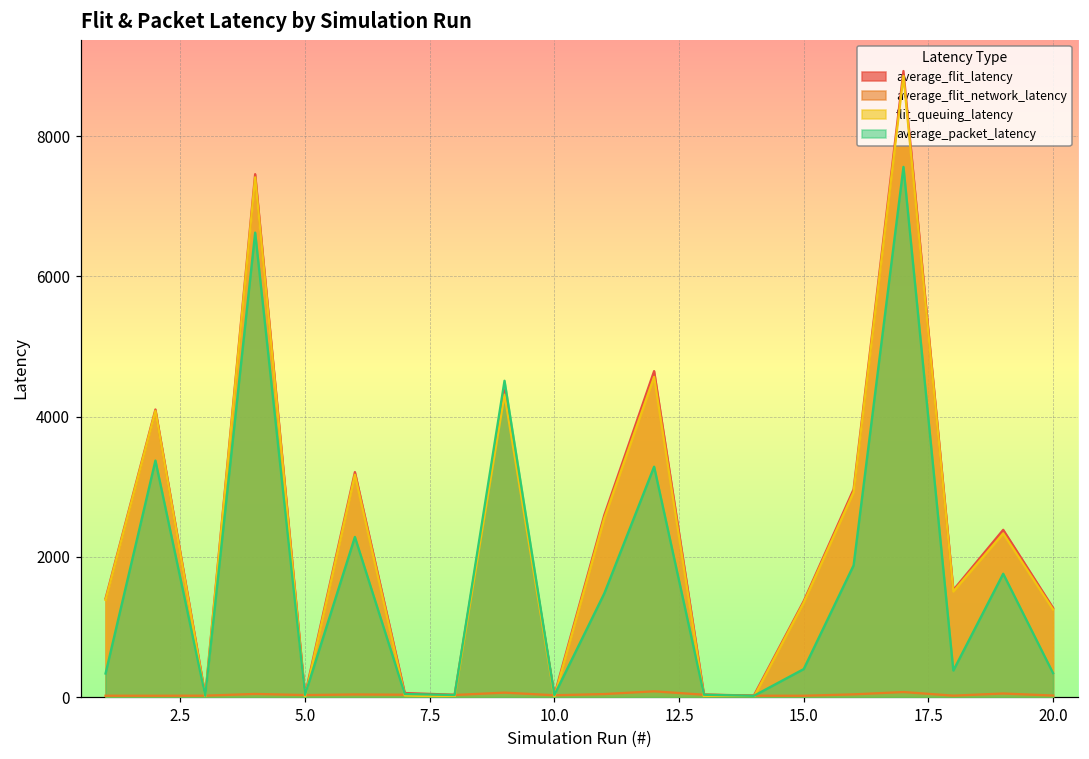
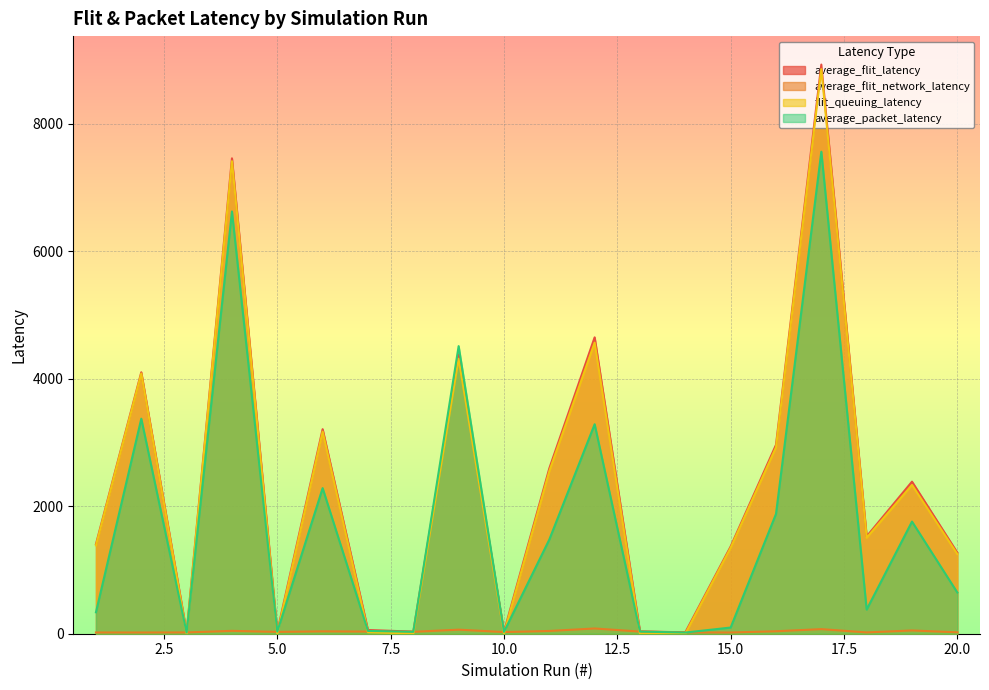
  {
    "average_packet_latency": {
-     "15.0": 400,
-     "20.0": 300
+     "15.0": 100,
+     "20.0": 600
    }
  }
